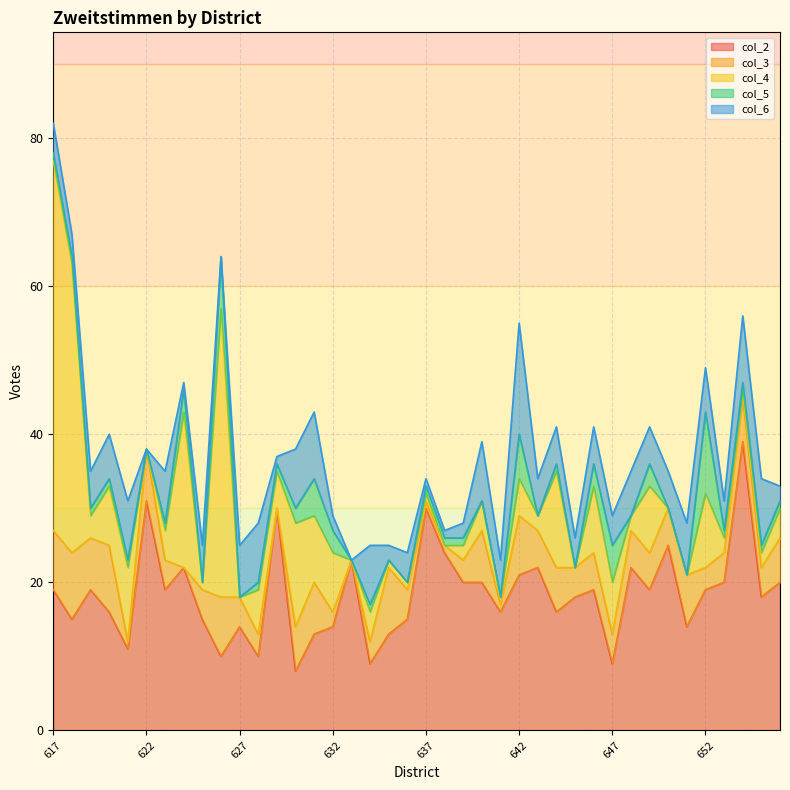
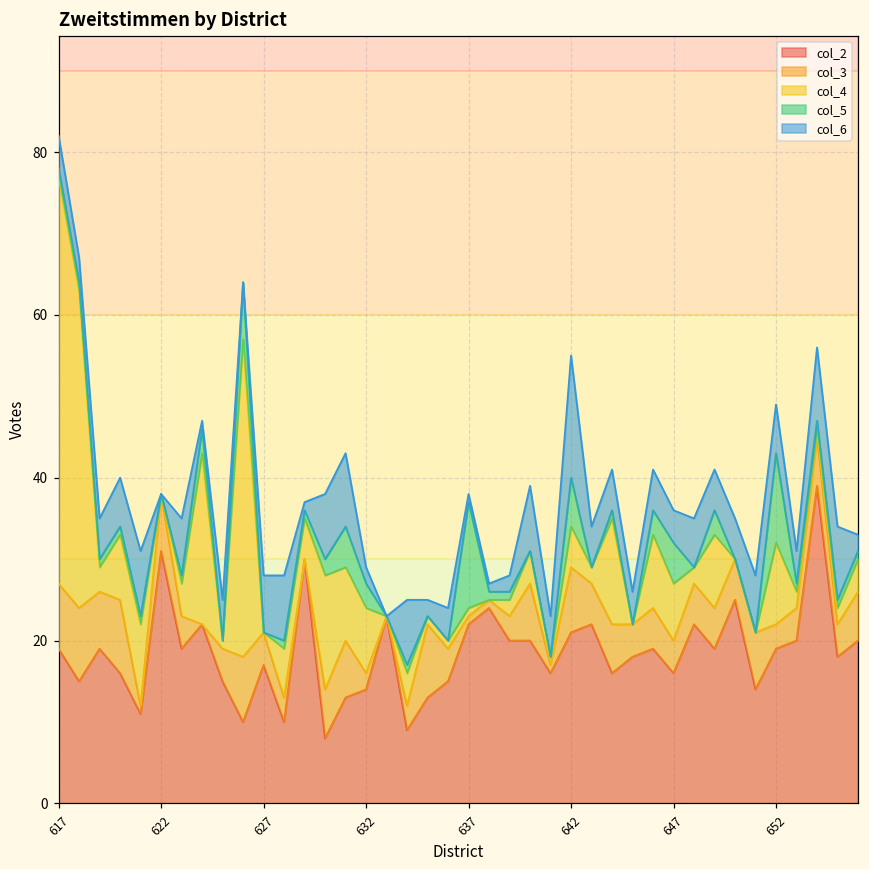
  {
    "col_2": {
      "617": 19,
      "622": 31,
-     "627": 14,
+     "627": 17,
      "632": 14,
-     "637": 30,
+     "637": 22,
      "642": 21,
-     "647": 9,
+     "647": 16,
      "652": 19
    },
    "col_5": {
      "617": 1,
      "632": 3,
-     "637": 1,
+     "637": 13,
      "642": 6,
      "647": 5,
      "652": 11
    },
    "col_6": {
      "617": 4,
      "627": 7,
      "632": 2,
      "637": 1,
      "642": 15,
      "647": 4,
      "652": 6
    }
  }
